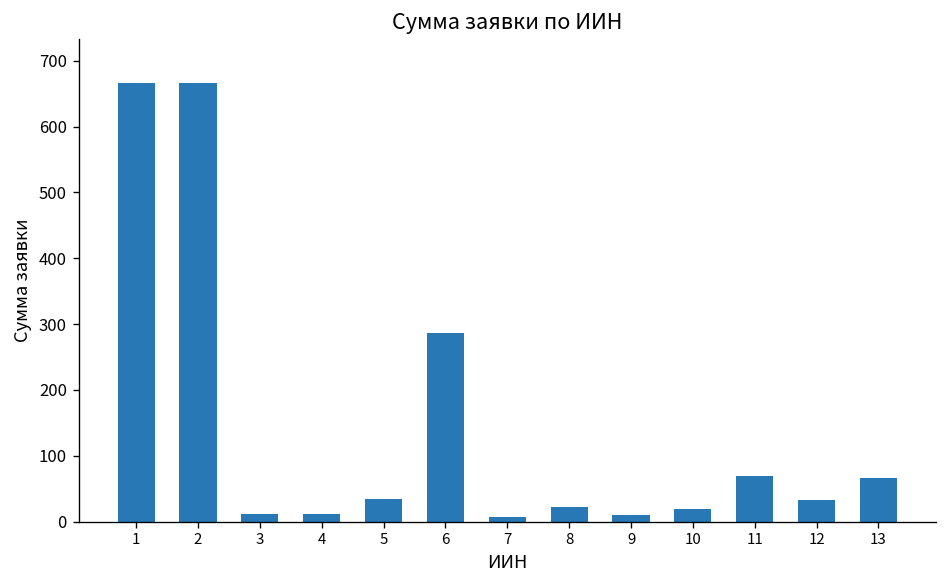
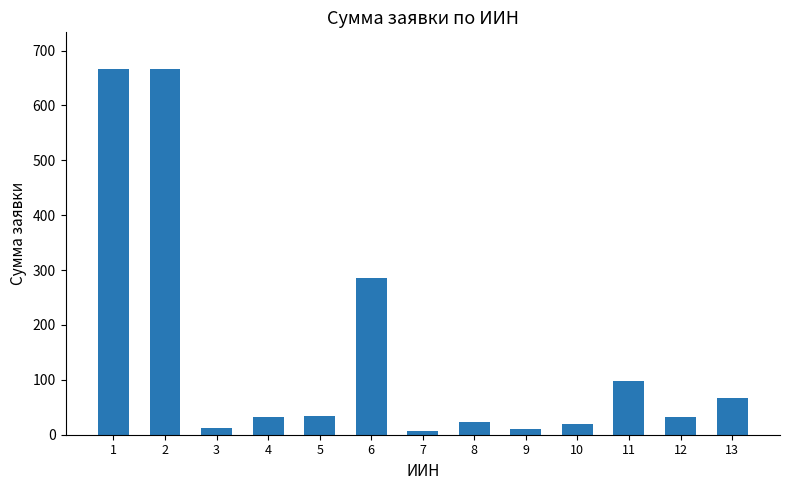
  {
    "1": 670,
    "2": 670,
    "3": 10,
-   "4": 10,
+   "4": 30,
    "5": 40,
    "6": 290,
    "7": 10,
    "8": 20,
    "9": 10,
    "10": 20,
-   "11": 70,
+   "11": 100,
    "12": 30,
    "13": 70
  }
